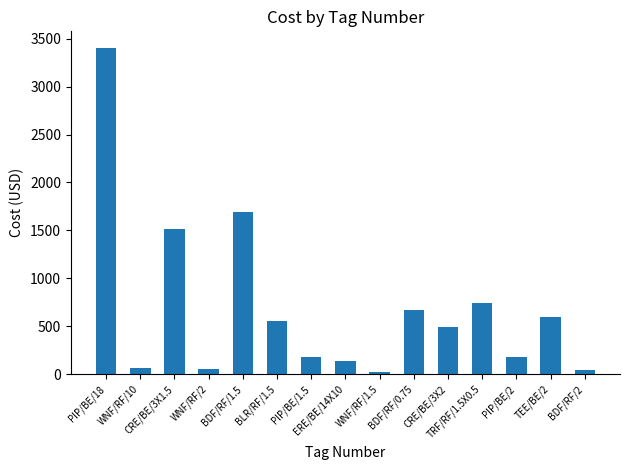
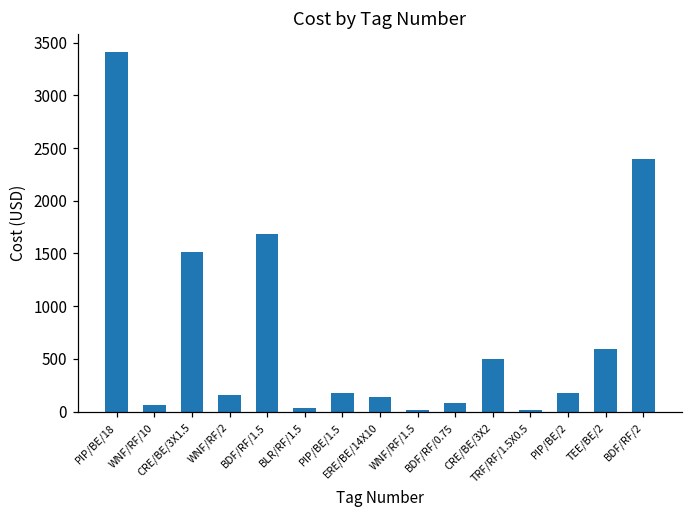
  {
    "PIP/BE/18": 3400,
    "WNF/RF/10": 100,
    "CRE/BE/3X1.5": 1500,
-   "WNF/RF/2": 100,
+   "WNF/RF/2": 200,
    "BDF/RF/1.5": 1700,
-   "BLR/RF/1.5": 600,
+   "BLR/RF/1.5": 0,
    "PIP/BE/1.5": 200,
    "ERE/BE/14X10": 100,
-   "BDF/RF/0.75": 700,
+   "BDF/RF/0.75": 100,
    "CRE/BE/3X2": 500,
-   "TRF/RF/1.5X0.5": 700,
+   "TRF/RF/1.5X0.5": 0,
    "PIP/BE/2": 200,
    "TEE/BE/2": 600,
-   "BDF/RF/2": 0
+   "BDF/RF/2": 2400
  }
